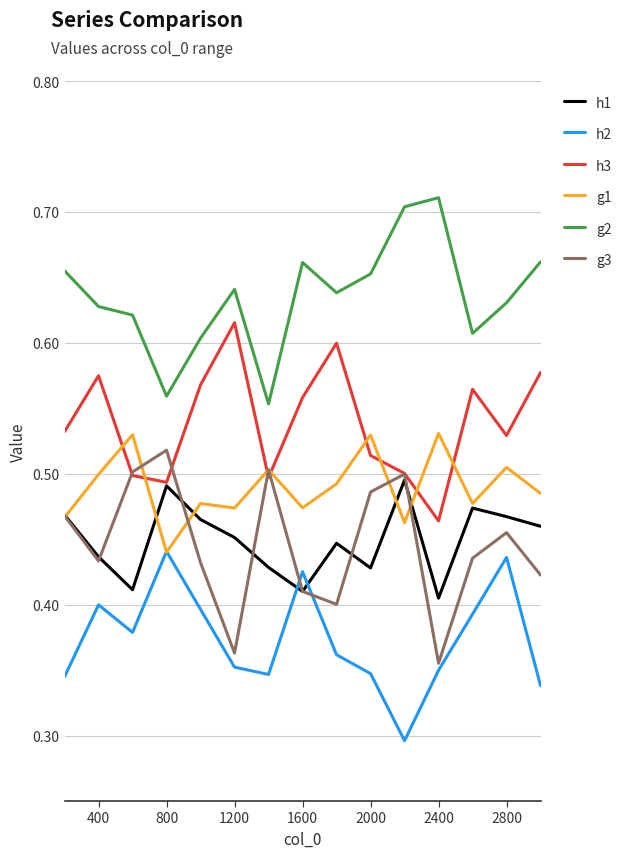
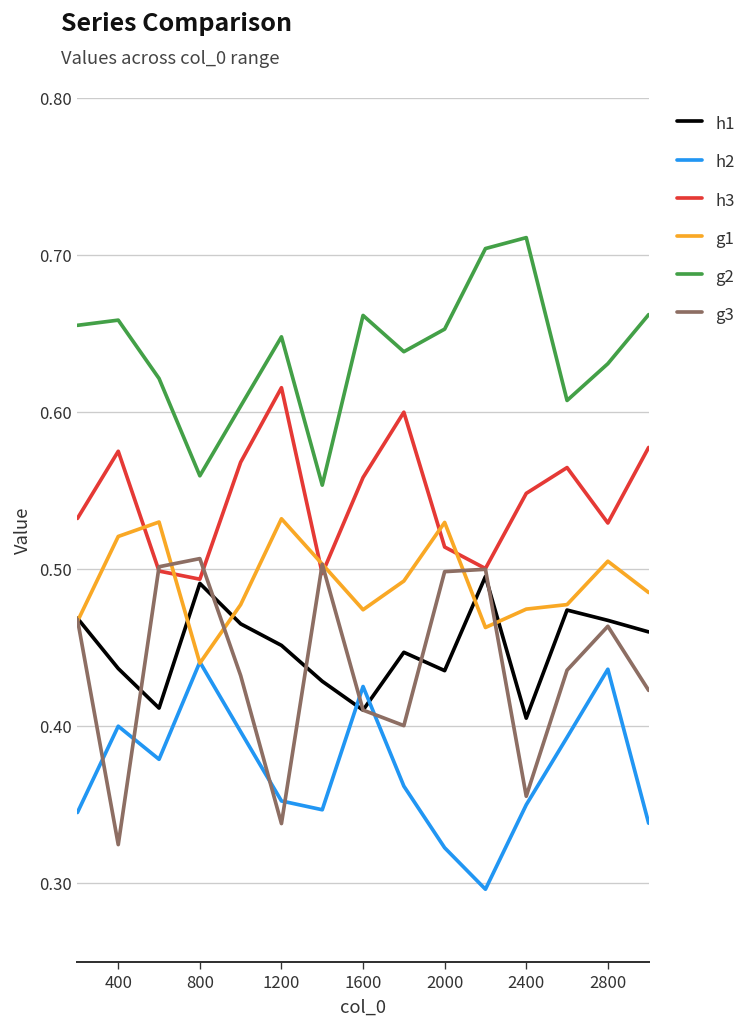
  {
    "h1": {
      "400": 0.437,
      "800": 0.491,
      "1200": 0.451,
-     "2000": 0.428,
+     "2000": 0.435,
      "2400": 0.405,
      "2800": 0.467
    },
    "h2": {
      "400": 0.400,
      "1200": 0.352,
      "1600": 0.425,
-     "2000": 0.347,
+     "2000": 0.322,
      "2400": 0.350,
      "2800": 0.436
    },
    "h3": {
      "400": 0.575,
      "800": 0.493,
      "1200": 0.615,
      "1600": 0.558,
      "2000": 0.514,
-     "2400": 0.464,
+     "2400": 0.548,
      "2800": 0.529
    },
    "g1": {
-     "400": 0.500,
-     "1200": 0.474,
+     "400": 0.521,
+     "1200": 0.532,
      "1600": 0.474,
      "2000": 0.530,
-     "2400": 0.531,
+     "2400": 0.474,
      "2800": 0.505
    },
    "g2": {
-     "400": 0.628,
+     "400": 0.658,
      "800": 0.559,
-     "1200": 0.641,
+     "1200": 0.648,
      "1600": 0.661,
      "2000": 0.653,
      "2400": 0.711,
      "2800": 0.631
    },
    "g3": {
-     "400": 0.433,
-     "800": 0.518,
-     "1200": 0.363,
-     "2000": 0.486,
+     "400": 0.324,
+     "800": 0.507,
+     "1200": 0.338,
+     "2000": 0.498,
      "2400": 0.355,
-     "2800": 0.455
+     "2800": 0.463
    }
  }
